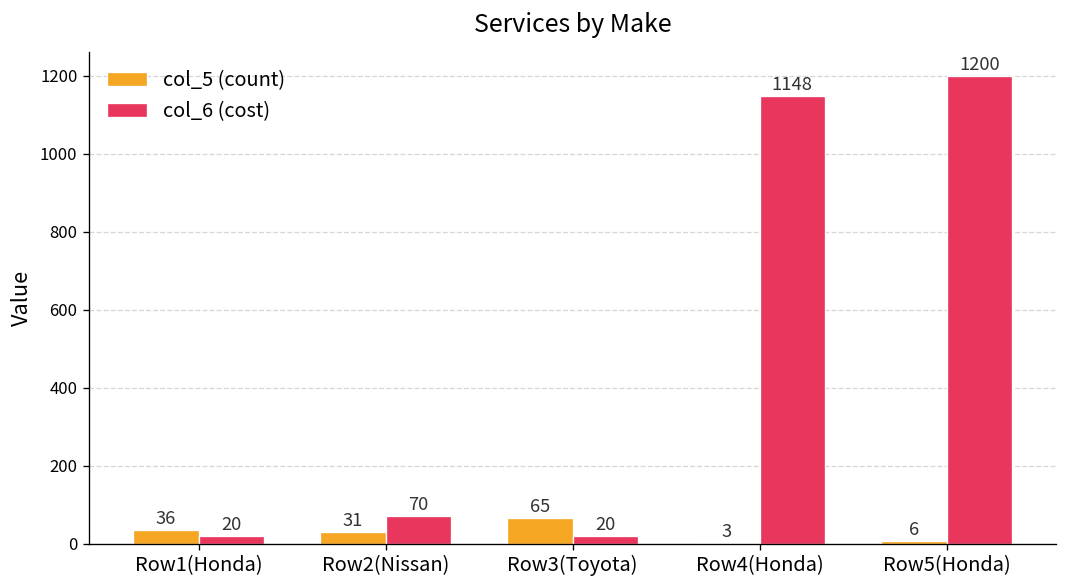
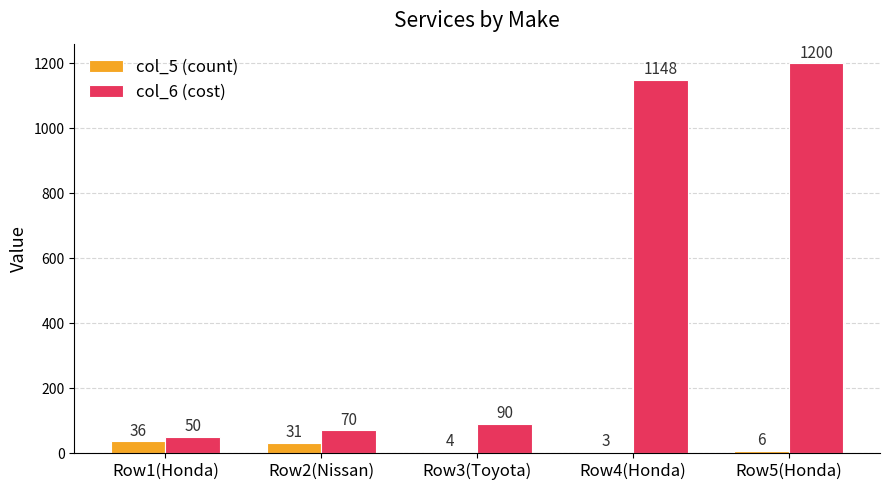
  {
    "col_5 (count)": {
      "Row1(Honda)": 36,
      "Row2(Nissan)": 31,
-     "Row3(Toyota)": 65,
+     "Row3(Toyota)": 4,
      "Row4(Honda)": 3,
      "Row5(Honda)": 6
    },
    "col_6 (cost)": {
-     "Row1(Honda)": 20,
+     "Row1(Honda)": 50,
      "Row2(Nissan)": 70,
-     "Row3(Toyota)": 20,
+     "Row3(Toyota)": 90,
      "Row4(Honda)": 1148,
      "Row5(Honda)": 1200
    }
  }
